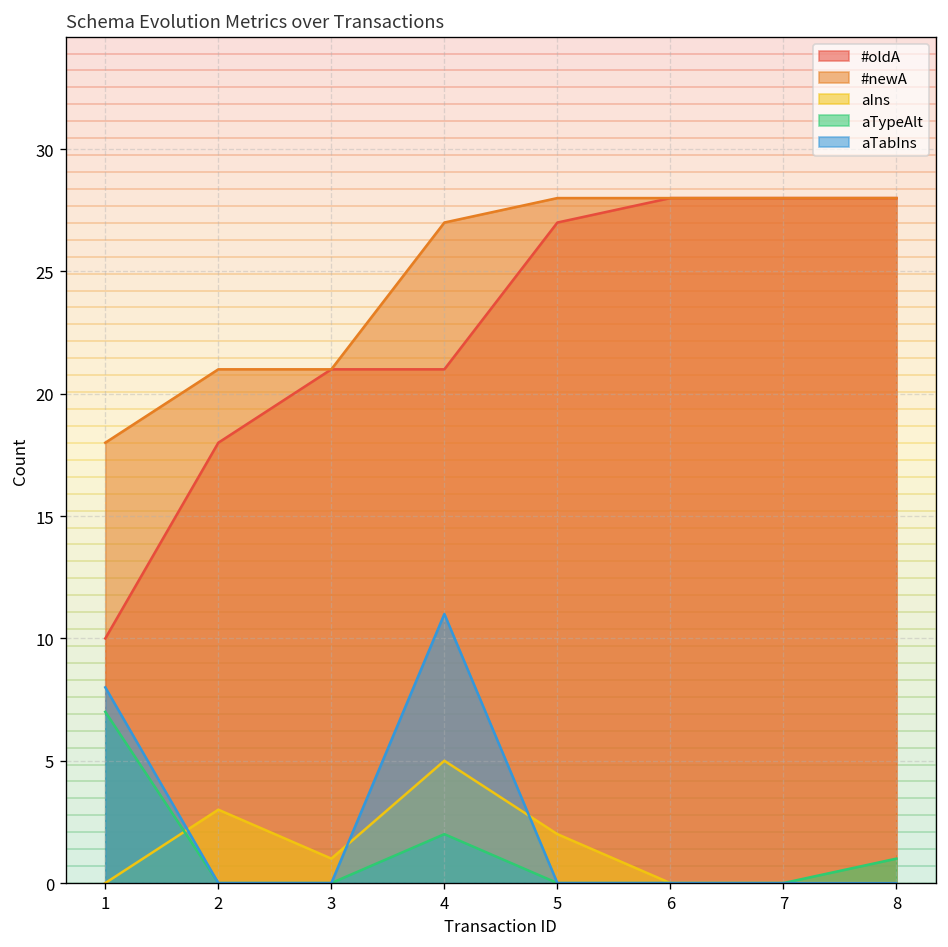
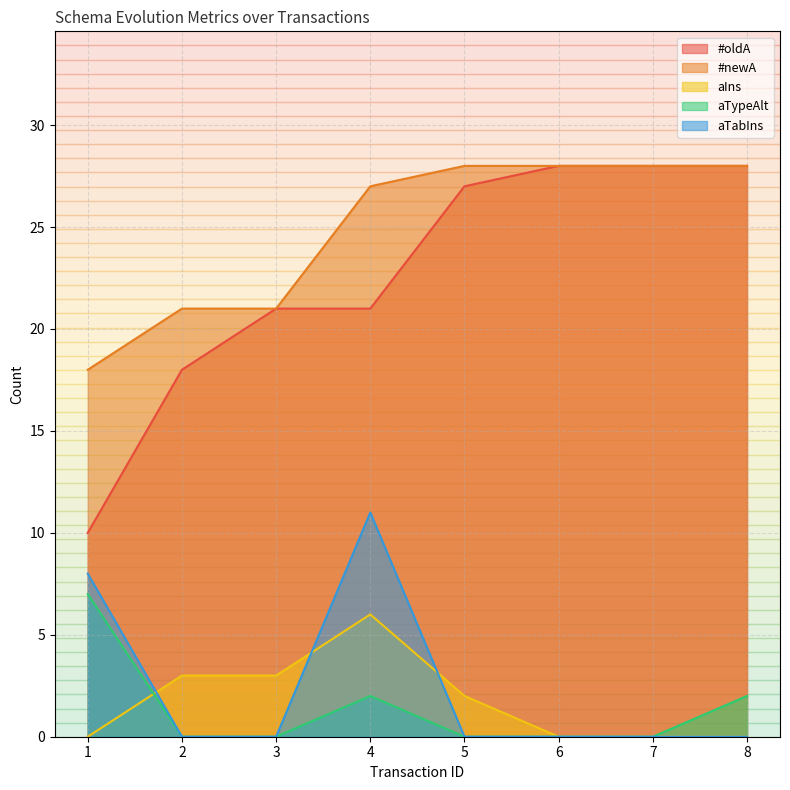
  {
    "aIns": {
      "1": 0,
      "2": 3,
-     "3": 1,
-     "4": 5,
+     "3": 3,
+     "4": 6,
      "5": 2
    },
    "aTypeAlt": {
      "1": 7,
      "4": 2,
-     "8": 1
+     "8": 2
    },
    "aTabIns": {
      "1": 8,
      "4": 11
    }
  }
